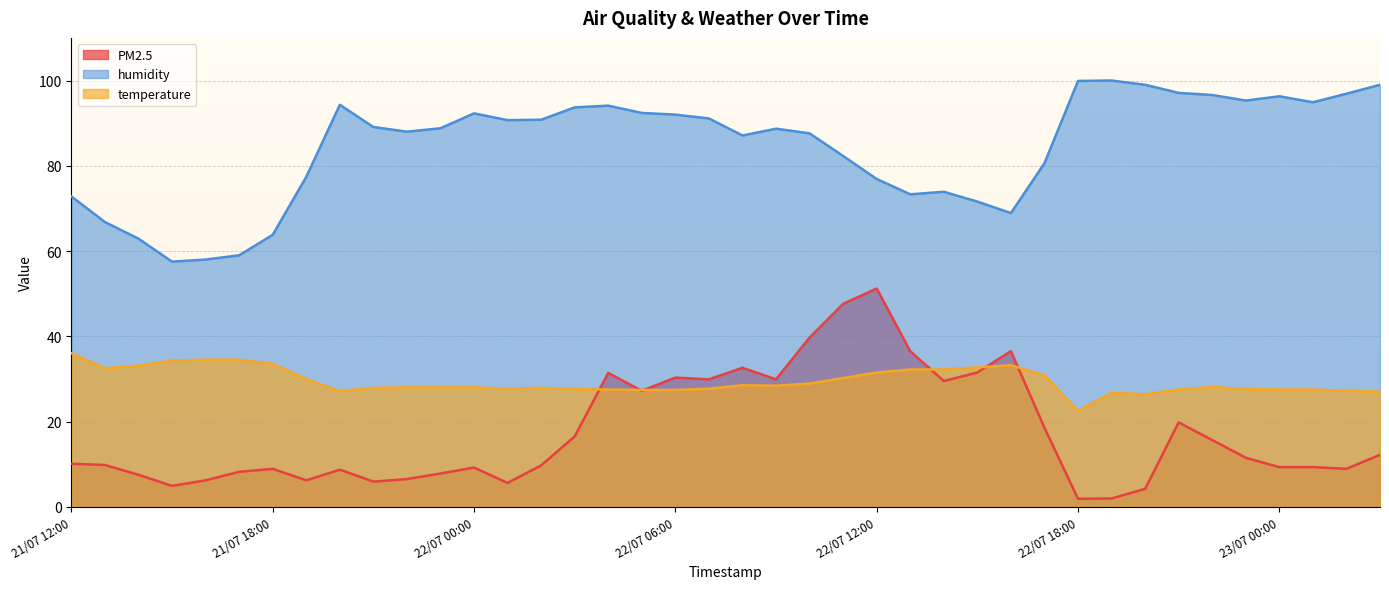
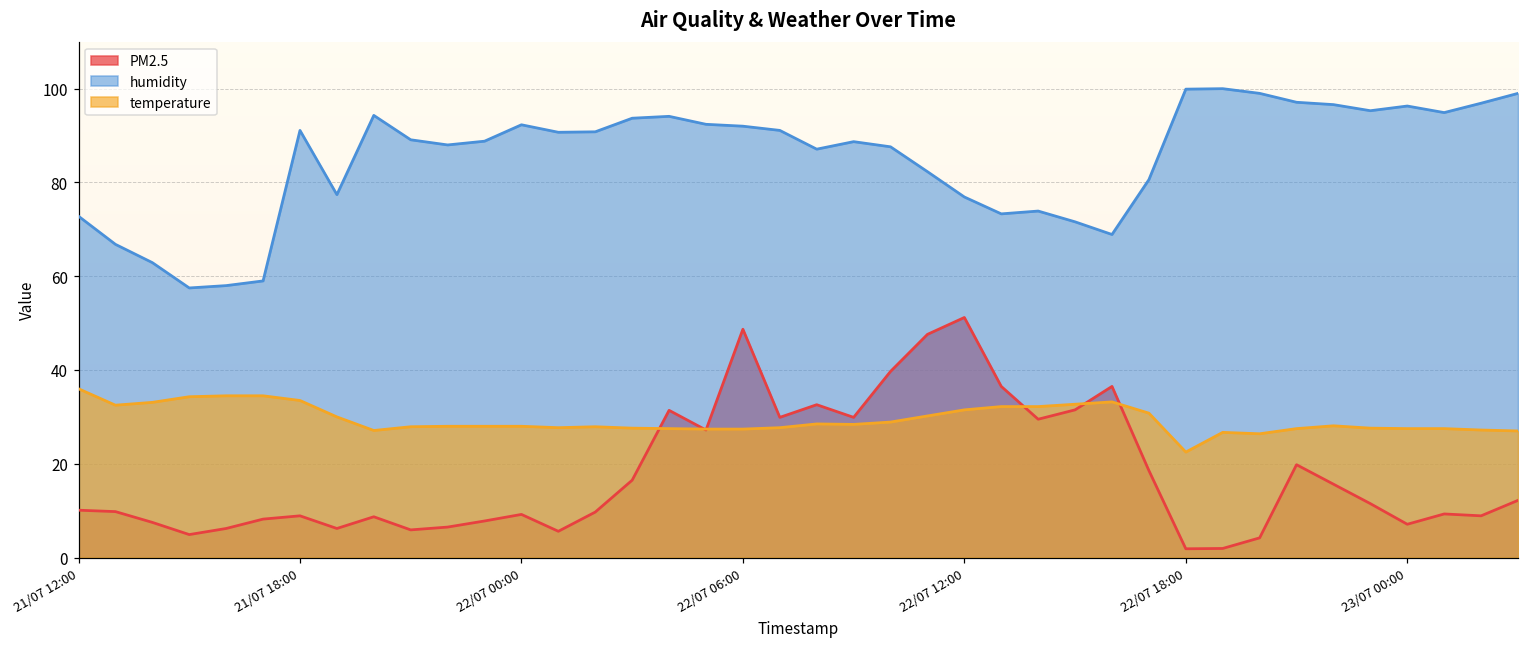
  {
    "PM2.5": {
      "21/07 12:00": 10,
      "21/07 18:00": 9,
      "22/07 00:00": 9,
-     "22/07 06:00": 30,
+     "22/07 06:00": 49,
      "22/07 12:00": 51,
      "22/07 18:00": 2,
-     "23/07 00:00": 9
+     "23/07 00:00": 7
    },
    "humidity": {
      "21/07 12:00": 73,
-     "21/07 18:00": 64,
+     "21/07 18:00": 91,
      "22/07 00:00": 92,
      "22/07 06:00": 92,
      "22/07 12:00": 77,
      "22/07 18:00": 100,
      "23/07 00:00": 96
    },
    "temperature": {
      "21/07 12:00": 36,
      "21/07 18:00": 34,
      "22/07 00:00": 28,
      "22/07 06:00": 27,
      "22/07 12:00": 32,
      "22/07 18:00": 23,
      "23/07 00:00": 28
    }
  }
